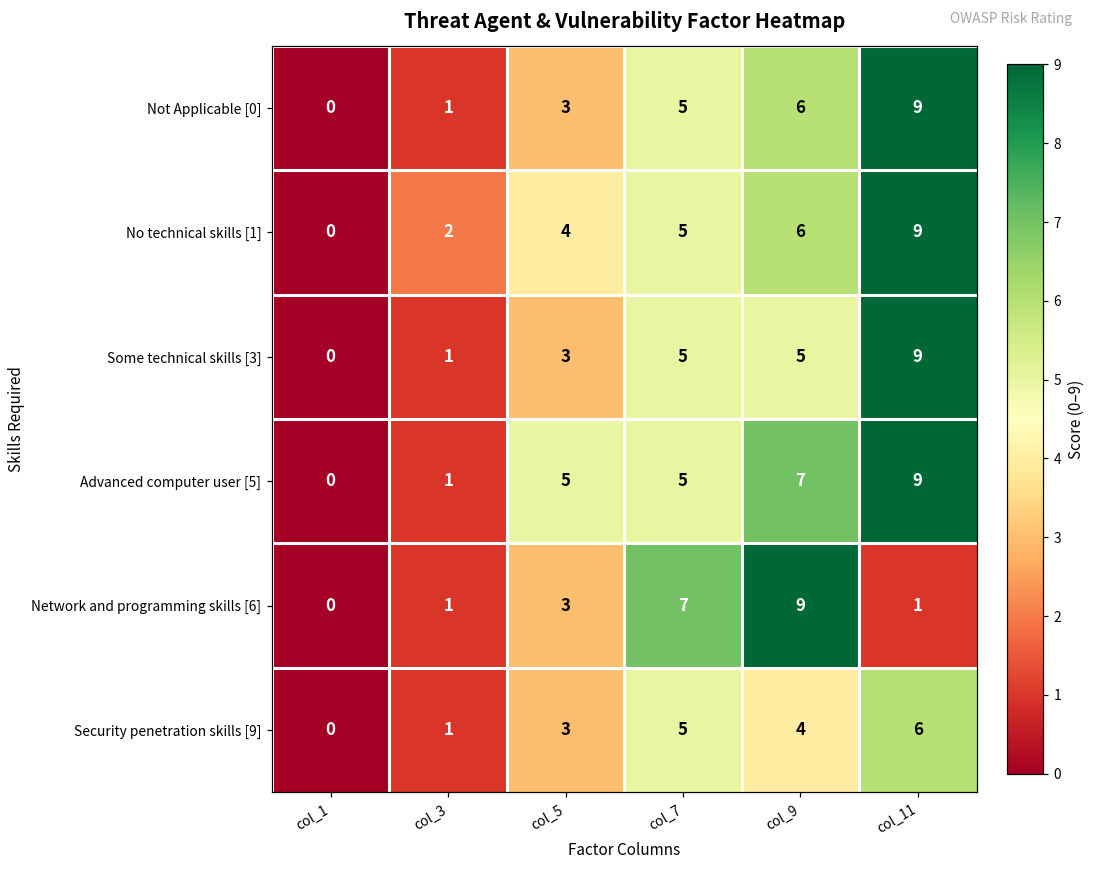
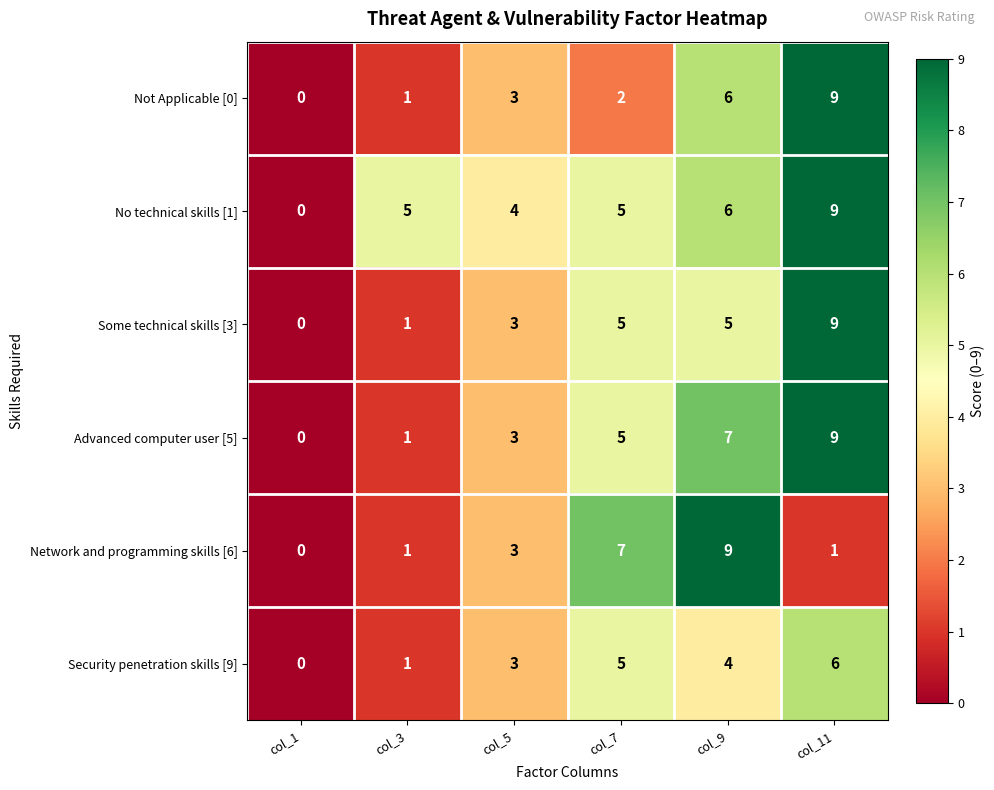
  {
    "Not Applicable [0]": {
      "col_1": 0,
      "col_3": 1,
      "col_5": 3,
-     "col_7": 5,
+     "col_7": 2,
      "col_9": 6,
      "col_11": 9
    },
    "No technical skills [1]": {
      "col_1": 0,
-     "col_3": 2,
+     "col_3": 5,
      "col_5": 4,
      "col_7": 5,
      "col_9": 6,
      "col_11": 9
    },
    "Some technical skills [3]": {
      "col_1": 0,
      "col_3": 1,
      "col_5": 3,
      "col_7": 5,
      "col_9": 5,
      "col_11": 9
    },
    "Advanced computer user [5]": {
      "col_1": 0,
      "col_3": 1,
-     "col_5": 5,
+     "col_5": 3,
      "col_7": 5,
      "col_9": 7,
      "col_11": 9
    },
    "Network and programming skills [6]": {
      "col_1": 0,
      "col_3": 1,
      "col_5": 3,
      "col_7": 7,
      "col_9": 9,
      "col_11": 1
    },
    "Security penetration skills [9]": {
      "col_1": 0,
      "col_3": 1,
      "col_5": 3,
      "col_7": 5,
      "col_9": 4,
      "col_11": 6
    }
  }
